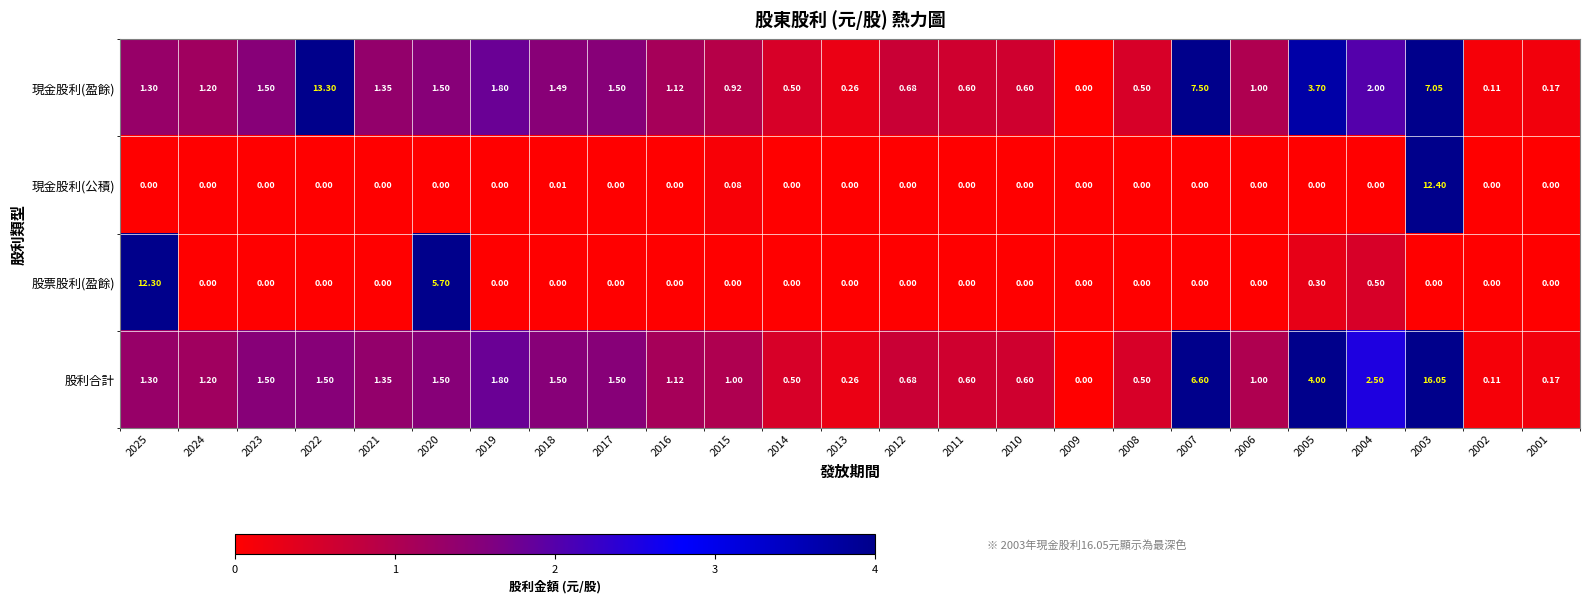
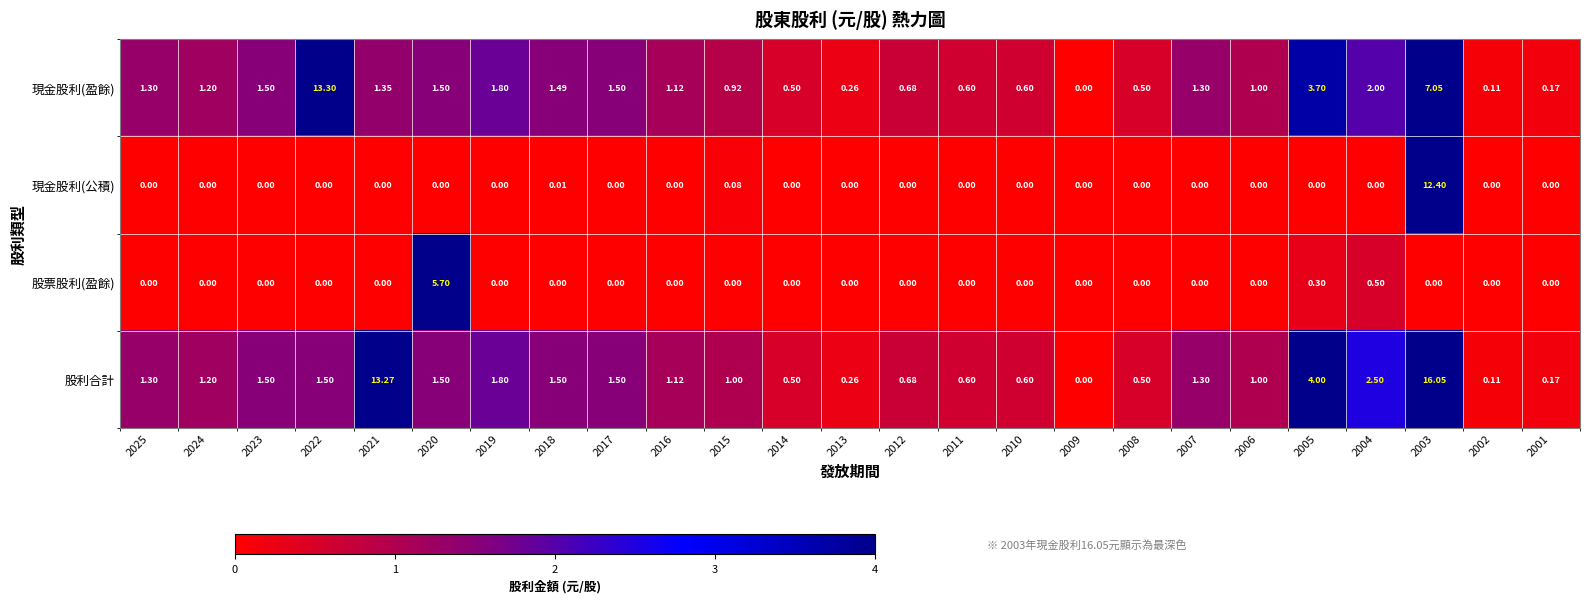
  {
    "現金股利(盈餘)": {
      "2025": 1.30,
      "2024": 1.20,
      "2023": 1.50,
      "2022": 13.30,
      "2021": 1.35,
      "2020": 1.50,
      "2019": 1.80,
      "2018": 1.49,
      "2017": 1.50,
      "2016": 1.12,
      "2015": 0.92,
      "2014": 0.50,
      "2013": 0.26,
      "2012": 0.68,
      "2011": 0.60,
      "2010": 0.60,
      "2009": 0.00,
      "2008": 0.50,
-     "2007": 7.50,
+     "2007": 1.30,
      "2006": 1.00,
      "2005": 3.70,
      "2004": 2.00,
      "2003": 7.05,
      "2002": 0.11,
      "2001": 0.17
    },
    "現金股利(公積)": {
      "2025": 0.00,
      "2024": 0.00,
      "2023": 0.00,
      "2022": 0.00,
      "2021": 0.00,
      "2020": 0.00,
      "2019": 0.00,
      "2018": 0.01,
      "2017": 0.00,
      "2016": 0.00,
      "2015": 0.08,
      "2014": 0.00,
      "2013": 0.00,
      "2012": 0.00,
      "2011": 0.00,
      "2010": 0.00,
      "2009": 0.00,
      "2008": 0.00,
      "2007": 0.00,
      "2006": 0.00,
      "2005": 0.00,
      "2004": 0.00,
      "2003": 12.40,
      "2002": 0.00,
      "2001": 0.00
    },
    "股票股利(盈餘)": {
-     "2025": 12.30,
+     "2025": 0.00,
      "2024": 0.00,
      "2023": 0.00,
      "2022": 0.00,
      "2021": 0.00,
      "2020": 5.70,
      "2019": 0.00,
      "2018": 0.00,
      "2017": 0.00,
      "2016": 0.00,
      "2015": 0.00,
      "2014": 0.00,
      "2013": 0.00,
      "2012": 0.00,
      "2011": 0.00,
      "2010": 0.00,
      "2009": 0.00,
      "2008": 0.00,
      "2007": 0.00,
      "2006": 0.00,
      "2005": 0.30,
      "2004": 0.50,
      "2003": 0.00,
      "2002": 0.00,
      "2001": 0.00
    },
    "股利合計": {
      "2025": 1.30,
      "2024": 1.20,
      "2023": 1.50,
      "2022": 1.50,
-     "2021": 1.35,
+     "2021": 13.27,
      "2020": 1.50,
      "2019": 1.80,
      "2018": 1.50,
      "2017": 1.50,
      "2016": 1.12,
      "2015": 1.00,
      "2014": 0.50,
      "2013": 0.26,
      "2012": 0.68,
      "2011": 0.60,
      "2010": 0.60,
      "2009": 0.00,
      "2008": 0.50,
-     "2007": 6.60,
+     "2007": 1.30,
      "2006": 1.00,
      "2005": 4.00,
      "2004": 2.50,
      "2003": 16.05,
      "2002": 0.11,
      "2001": 0.17
    }
  }
